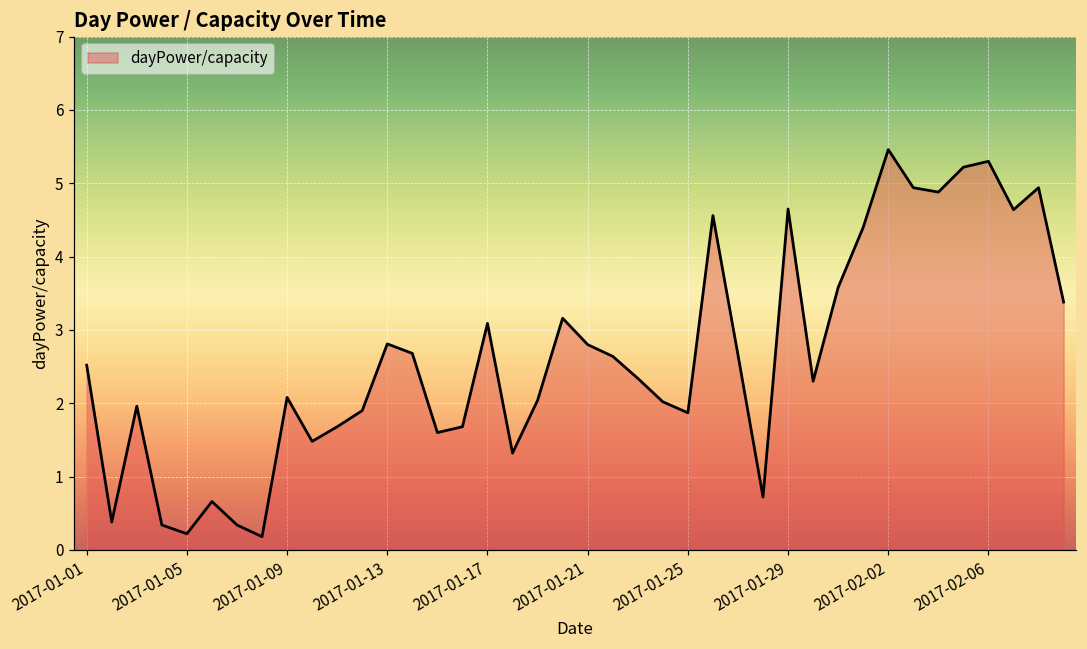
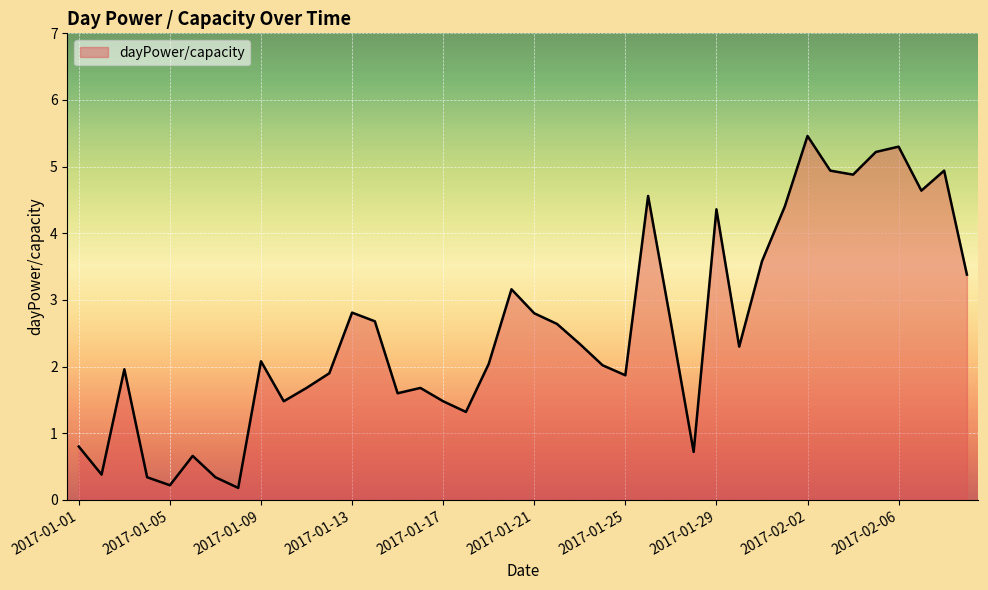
  {
-   "2017-01-01": 2.5,
+   "2017-01-01": 0.8,
    "2017-01-05": 0.2,
    "2017-01-09": 2.1,
    "2017-01-13": 2.8,
-   "2017-01-17": 3.1,
+   "2017-01-17": 1.5,
    "2017-01-21": 2.8,
    "2017-01-25": 1.9,
-   "2017-01-29": 4.7,
+   "2017-01-29": 4.4,
    "2017-02-02": 5.5,
    "2017-02-06": 5.3
  }
